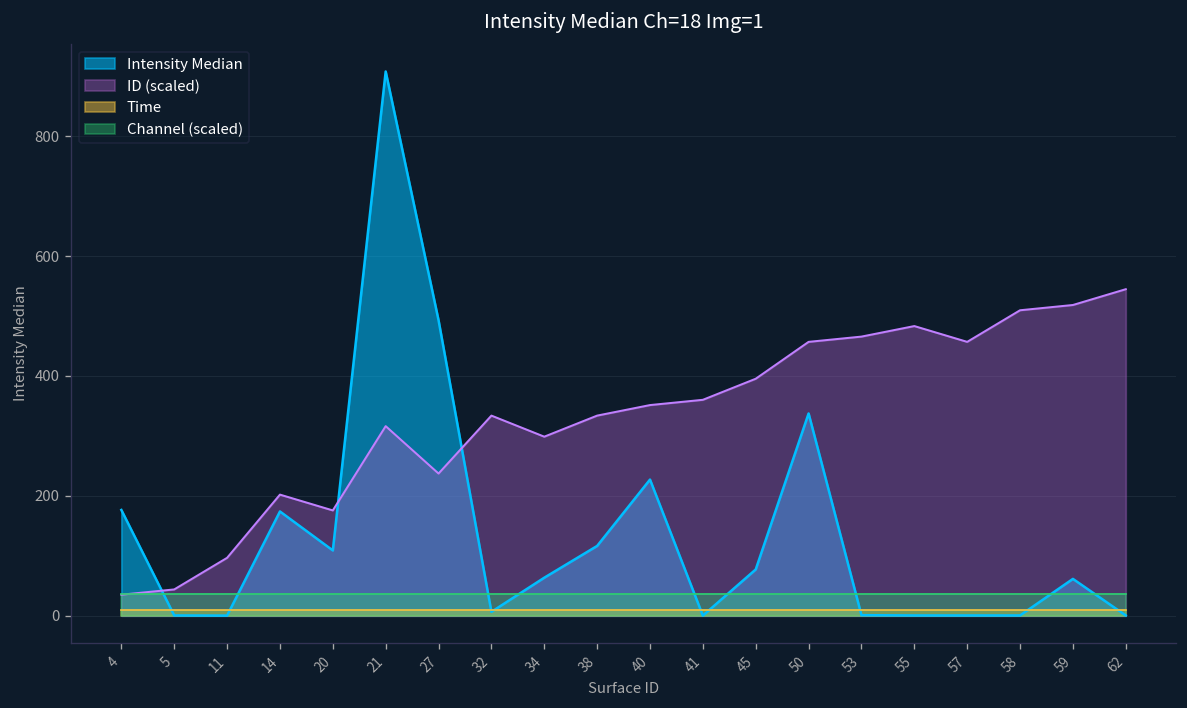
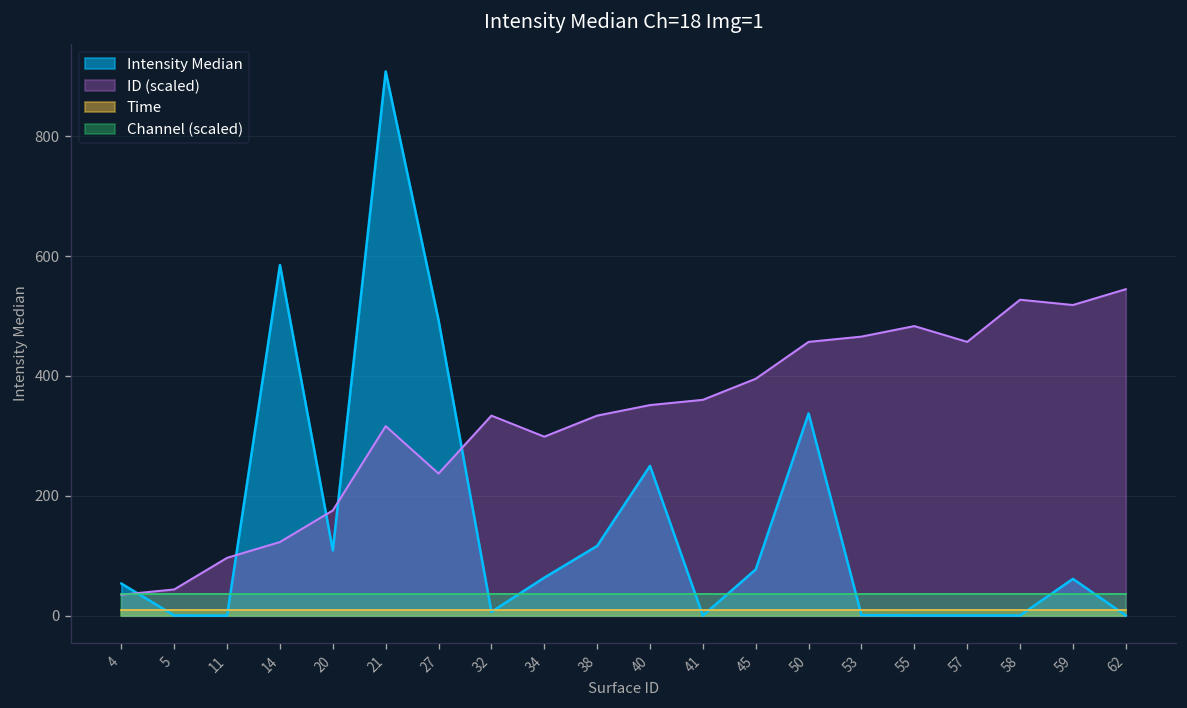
  {
    "Intensity Median": {
-     "4": 180,
+     "4": 50,
      "5": 0,
      "11": 0,
-     "14": 170,
+     "14": 590,
      "20": 110,
      "21": 910,
      "27": 490,
      "34": 60,
      "38": 120,
-     "40": 230,
+     "40": 250,
      "41": 0,
      "45": 80,
      "50": 340,
      "53": 0,
      "55": 0,
      "57": 0,
      "58": 0,
      "59": 60,
      "62": 0
    },
    "ID (scaled)": {
      "5": 40,
      "11": 100,
-     "14": 200,
+     "14": 120,
      "20": 180,
      "21": 320,
      "27": 240,
      "32": 330,
      "34": 300,
      "38": 330,
      "40": 350,
      "41": 360,
      "45": 400,
      "50": 460,
      "53": 470,
      "55": 480,
      "57": 460,
-     "58": 510,
+     "58": 530,
      "59": 520,
      "62": 540
    },
    "Time": {
      "4": 10,
      "5": 10,
      "11": 10,
      "14": 10,
      "20": 10,
      "21": 10,
      "27": 10,
      "34": 10,
      "38": 10,
      "40": 10,
      "41": 10,
      "45": 10,
      "50": 10,
      "53": 10,
      "55": 10,
      "57": 10,
      "58": 10,
      "59": 10,
      "62": 10
    },
    "Channel (scaled)": {
      "5": 40,
      "11": 40,
      "14": 40,
      "20": 40,
      "21": 40,
      "27": 40,
      "32": 40,
      "34": 40,
      "38": 40,
      "40": 40,
      "41": 40,
      "45": 40,
      "50": 40,
      "53": 40,
      "55": 40,
      "57": 40,
      "58": 40,
      "59": 40,
      "62": 40
    }
  }
